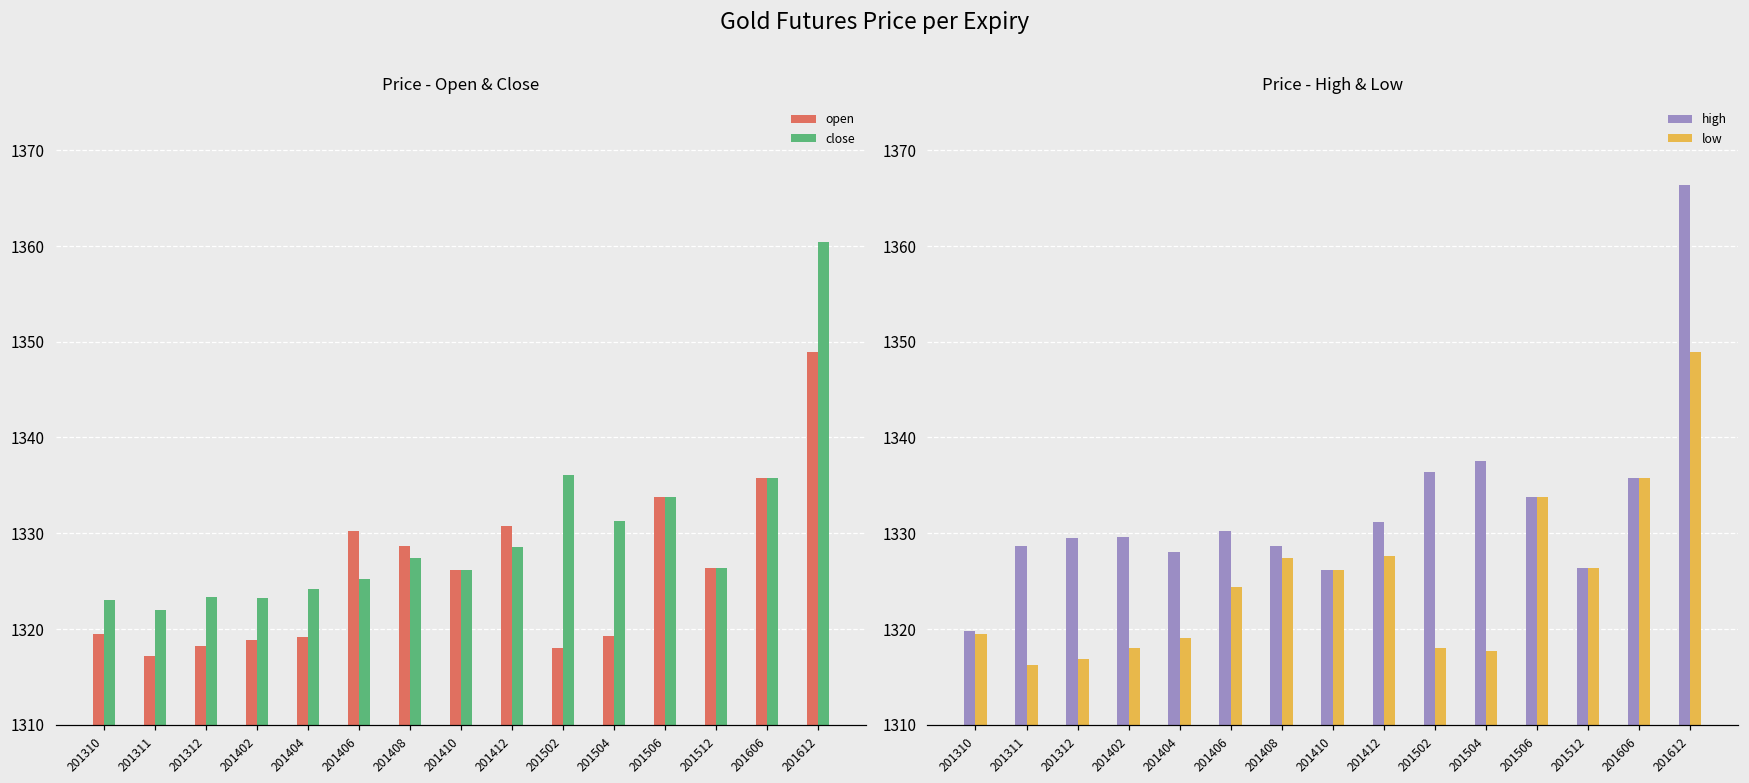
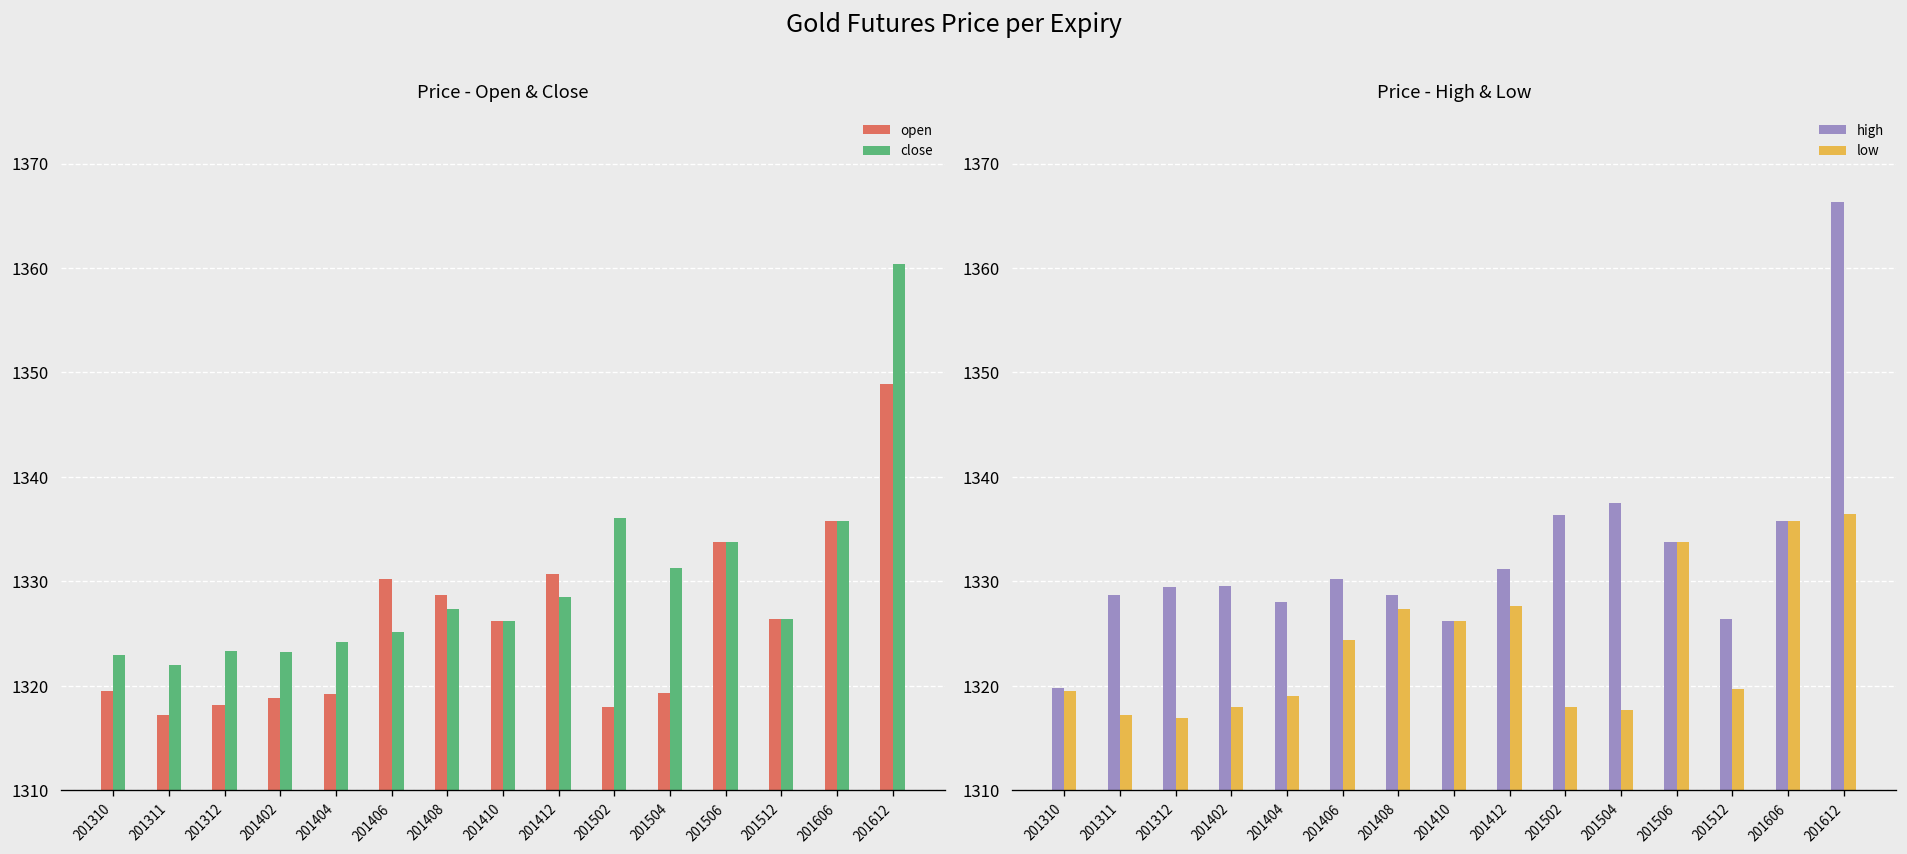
  {
    "Price - Open & Close": {
      "open": {
        "201310": 1320,
        "201311": 1317,
        "201312": 1318,
        "201402": 1319,
        "201404": 1319,
        "201406": 1330,
        "201408": 1329,
        "201410": 1326,
        "201412": 1331,
        "201502": 1318,
        "201504": 1319,
        "201506": 1334,
        "201512": 1326,
        "201606": 1336,
        "201612": 1349
      },
      "close": {
        "201310": 1323,
        "201311": 1322,
        "201312": 1323,
        "201402": 1323,
        "201404": 1324,
        "201406": 1325,
        "201408": 1327,
        "201410": 1326,
        "201412": 1329,
        "201502": 1336,
        "201504": 1331,
        "201506": 1334,
        "201512": 1326,
        "201606": 1336,
        "201612": 1360
      }
    },
    "Price - High & Low": {
      "high": {
        "201310": 1320,
        "201311": 1329,
        "201312": 1330,
        "201402": 1330,
        "201404": 1328,
        "201406": 1330,
        "201408": 1329,
        "201410": 1326,
        "201412": 1331,
        "201502": 1336,
        "201504": 1338,
        "201506": 1334,
        "201512": 1326,
        "201606": 1336,
        "201612": 1366
      },
      "low": {
        "201310": 1320,
-       "201311": 1316,
+       "201311": 1317,
        "201312": 1317,
        "201402": 1318,
        "201404": 1319,
        "201406": 1324,
        "201408": 1327,
        "201410": 1326,
        "201412": 1328,
        "201502": 1318,
        "201504": 1318,
        "201506": 1334,
-       "201512": 1326,
+       "201512": 1320,
        "201606": 1336,
-       "201612": 1349
+       "201612": 1337
      }
    }
  }
